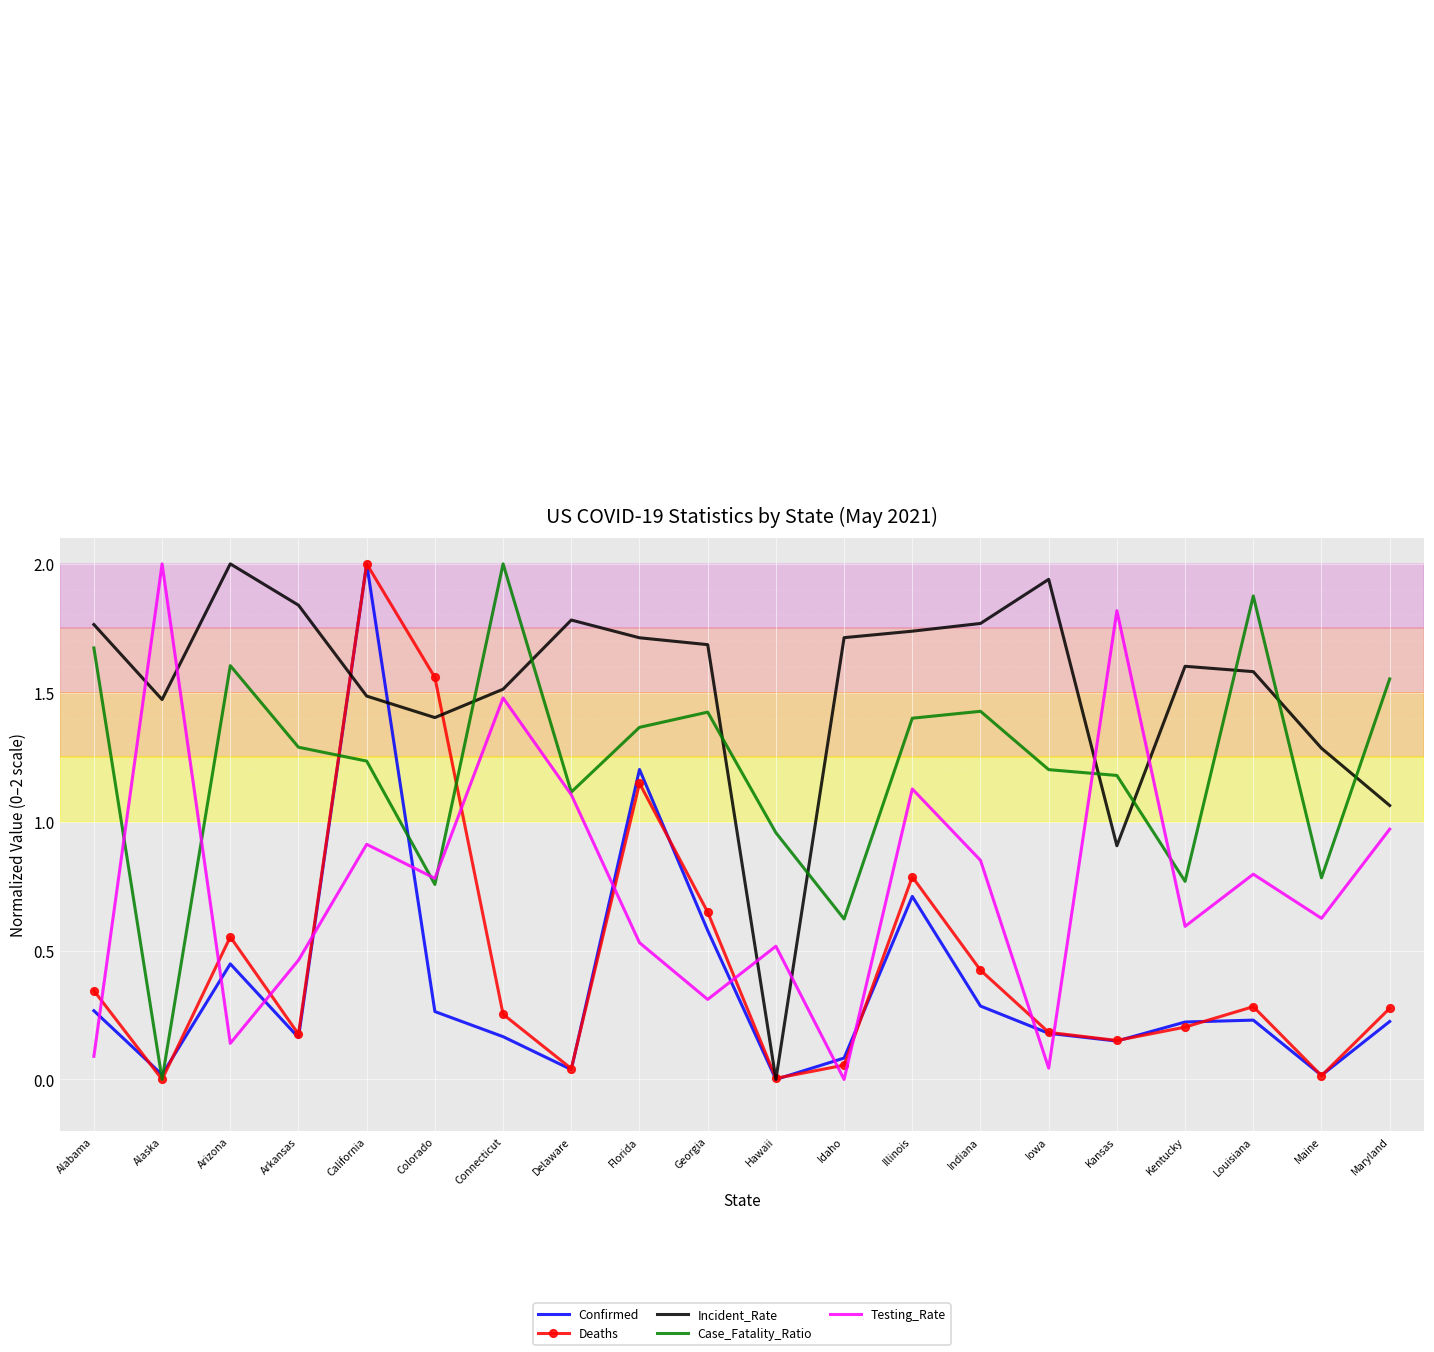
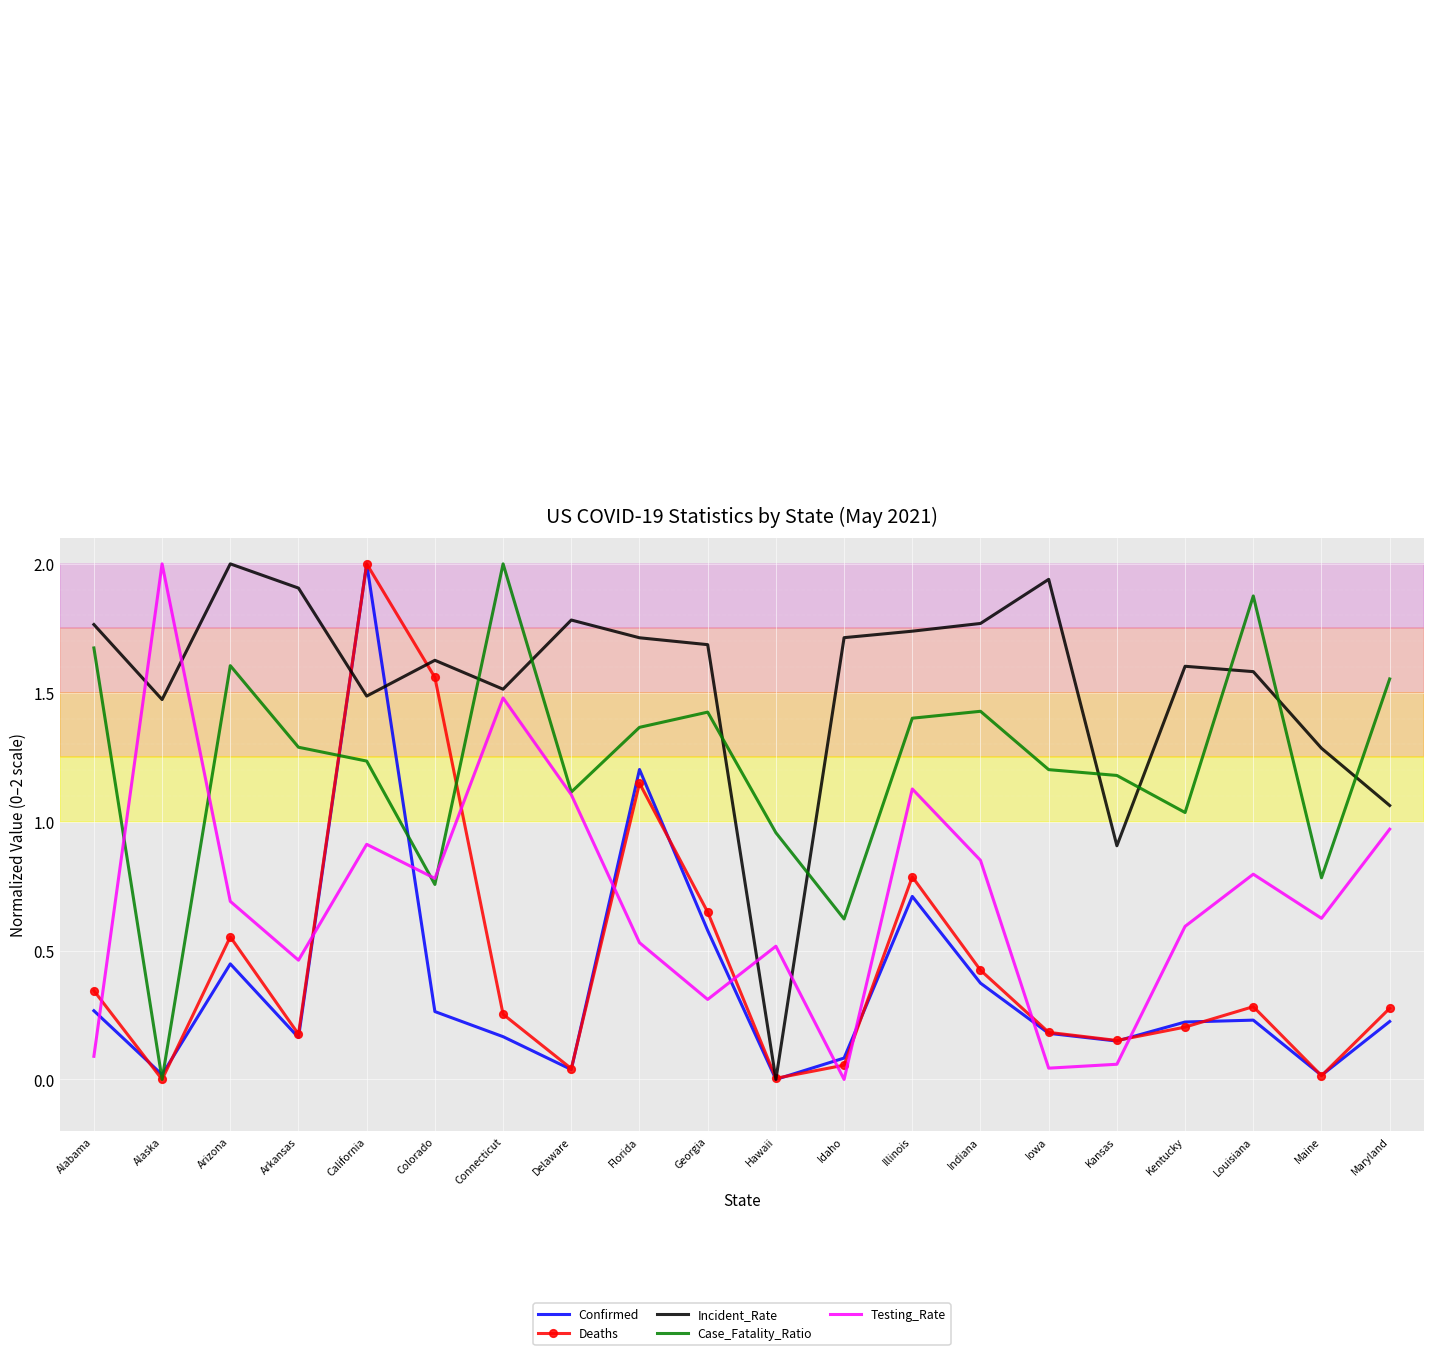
  {
    "Confirmed": {
      "Alabama": 0.27,
      "Alaska": 0.02,
      "Arizona": 0.45,
      "Arkansas": 0.16,
      "Colorado": 0.26,
      "Connecticut": 0.17,
      "Florida": 1.20,
      "Georgia": 0.58,
      "Idaho": 0.08,
      "Illinois": 0.71,
-     "Indiana": 0.28,
+     "Indiana": 0.37,
      "Kentucky": 0.22,
      "Louisiana": 0.23,
      "Maryland": 0.22
    },
    "Deaths": {
      "Alabama": 0.34,
      "Arizona": 0.55,
      "Arkansas": 0.18,
      "Colorado": 1.56,
      "Connecticut": 0.25,
      "Florida": 1.15,
      "Georgia": 0.65,
      "Idaho": 0.06,
      "Illinois": 0.79,
      "Indiana": 0.42,
      "Kentucky": 0.20,
      "Louisiana": 0.28,
      "Maryland": 0.28
    },
    "Incident_Rate": {
      "Alabama": 1.76,
      "Alaska": 1.47,
      "Arizona": 2.00,
-     "Arkansas": 1.84,
+     "Arkansas": 1.91,
      "California": 1.49,
-     "Colorado": 1.40,
+     "Colorado": 1.63,
      "Connecticut": 1.51,
      "Delaware": 1.78,
      "Florida": 1.71,
      "Georgia": 1.69,
      "Idaho": 1.71,
      "Illinois": 1.74,
      "Indiana": 1.77,
      "Iowa": 1.94,
      "Kansas": 0.91,
      "Kentucky": 1.60,
      "Louisiana": 1.58,
      "Maine": 1.28,
      "Maryland": 1.06
    },
    "Case_Fatality_Ratio": {
      "Alabama": 1.67,
      "Arizona": 1.61,
      "Arkansas": 1.29,
      "California": 1.23,
      "Colorado": 0.76,
      "Connecticut": 2.00,
      "Florida": 1.37,
      "Georgia": 1.42,
      "Hawaii": 0.96,
      "Idaho": 0.62,
      "Illinois": 1.40,
      "Indiana": 1.43,
      "Iowa": 1.20,
      "Kansas": 1.18,
-     "Kentucky": 0.77,
+     "Kentucky": 1.04,
      "Louisiana": 1.88,
      "Maine": 0.78,
      "Maryland": 1.55
    },
    "Testing_Rate": {
      "Alabama": 0.09,
      "Alaska": 2.00,
-     "Arizona": 0.14,
+     "Arizona": 0.69,
      "Arkansas": 0.46,
      "California": 0.91,
      "Colorado": 0.78,
      "Connecticut": 1.48,
      "Florida": 0.53,
      "Georgia": 0.31,
      "Hawaii": 0.52,
      "Idaho": 0.00,
      "Illinois": 1.13,
      "Indiana": 0.85,
      "Iowa": 0.04,
-     "Kansas": 1.82,
+     "Kansas": 0.06,
      "Kentucky": 0.59,
      "Louisiana": 0.80,
      "Maine": 0.62,
      "Maryland": 0.97
    }
  }
